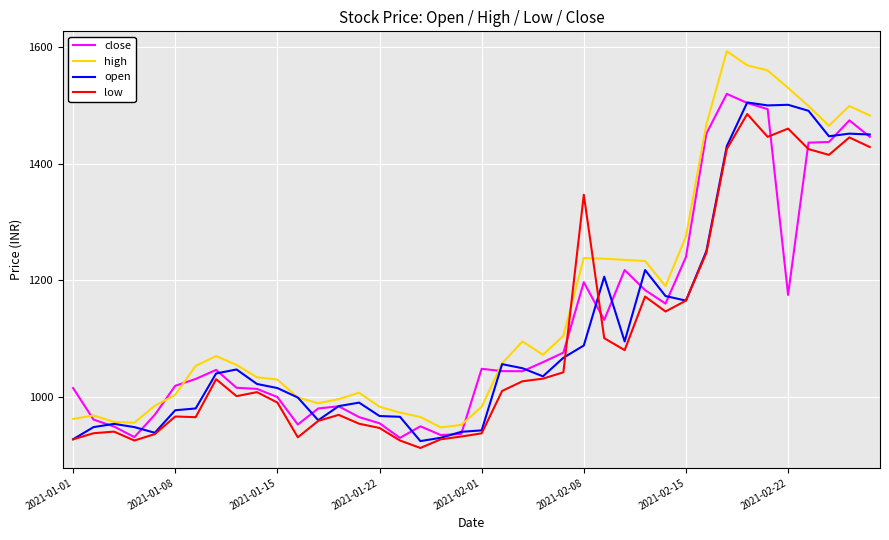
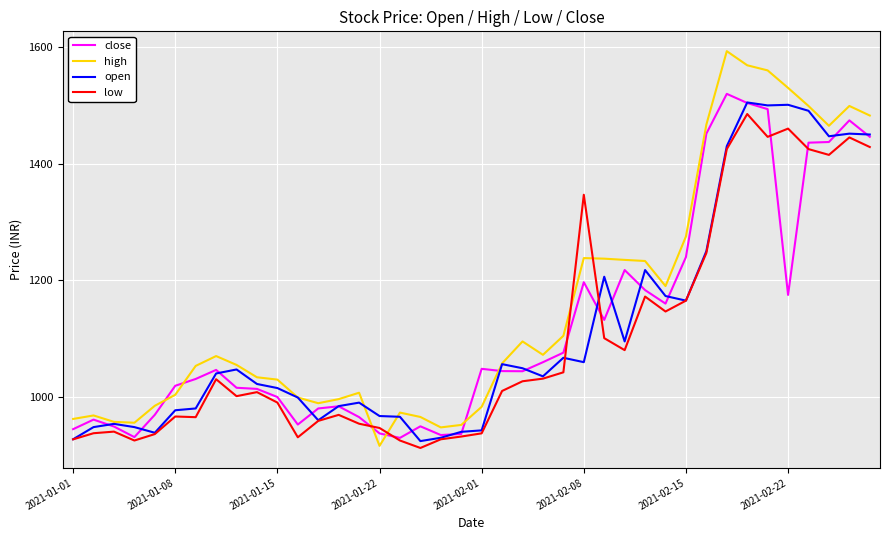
  {
    "close": {
-     "2021-01-01": 1010,
+     "2021-01-01": 940,
      "2021-01-08": 1020,
      "2021-01-15": 1000,
-     "2021-01-22": 950,
+     "2021-01-22": 940,
      "2021-02-01": 1050,
      "2021-02-08": 1200,
      "2021-02-15": 1240,
      "2021-02-22": 1170
    },
    "high": {
      "2021-01-01": 960,
      "2021-01-08": 1000,
      "2021-01-15": 1030,
-     "2021-01-22": 980,
+     "2021-01-22": 920,
      "2021-02-01": 980,
      "2021-02-08": 1240,
      "2021-02-15": 1280,
      "2021-02-22": 1530
    },
    "open": {
      "2021-01-08": 980,
      "2021-01-15": 1020,
      "2021-01-22": 970,
      "2021-02-01": 940,
-     "2021-02-08": 1090,
+     "2021-02-08": 1060,
      "2021-02-22": 1500
    },
    "low": {
      "2021-01-08": 970,
      "2021-01-15": 990,
      "2021-01-22": 950,
      "2021-02-01": 940,
      "2021-02-08": 1350,
      "2021-02-22": 1460
    }
  }
